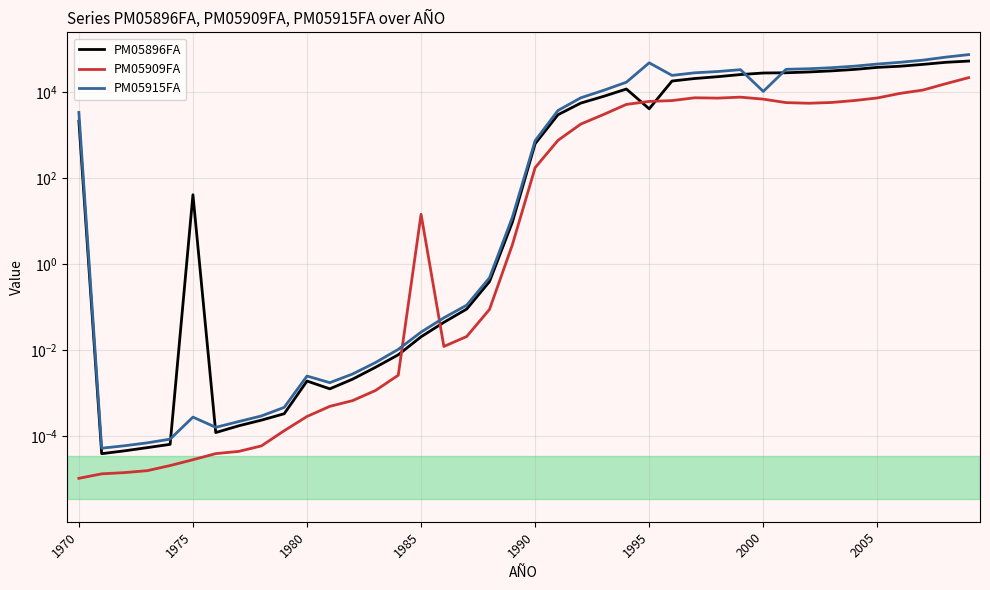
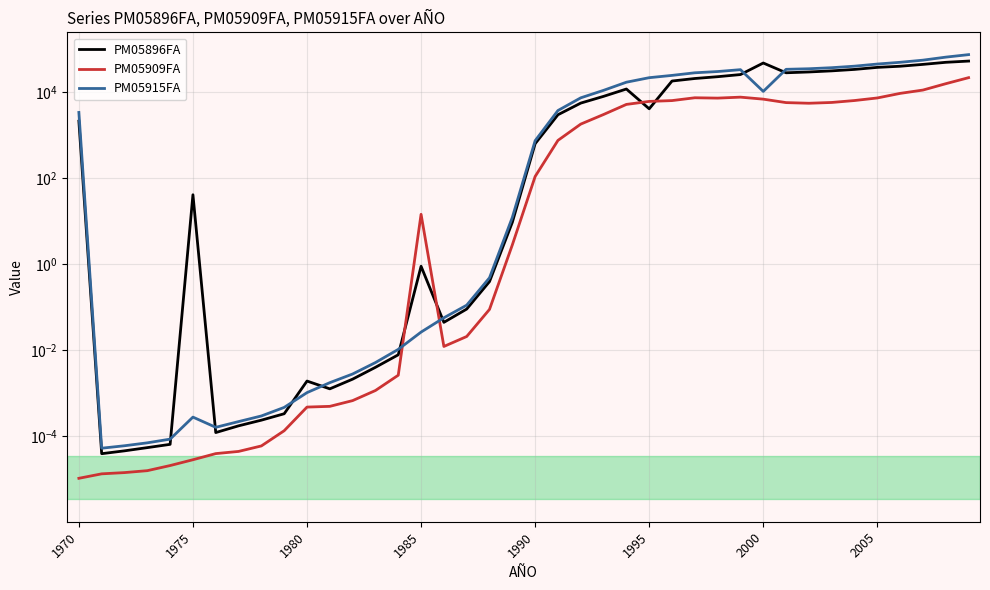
  {
    "PM05896FA": {
      "1970": 2000,
      "1975": 40,
      "1980": 0.002,
-     "1985": 0.02,
+     "1985": 0.9,
      "1990": 600,
      "1995": 4000,
-     "2000": 30000,
+     "2000": 50000,
      "2005": 40000
    },
    "PM05909FA": {
      "1970": 0.000011,
      "1975": 0.00003,
-     "1980": 0.0003,
+     "1980": 0.0005,
      "1985": 14,
-     "1990": 170,
+     "1990": 110,
      "1995": 6000,
      "2000": 7000,
      "2005": 7000
    },
    "PM05915FA": {
      "1970": 3000,
      "1975": 0.0003,
-     "1980": 0.003,
+     "1980": 0.0010,
      "1985": 0.03,
      "1990": 700,
-     "1995": 50000,
+     "1995": 20000,
      "2000": 10000,
      "2005": 40000
    }
  }
